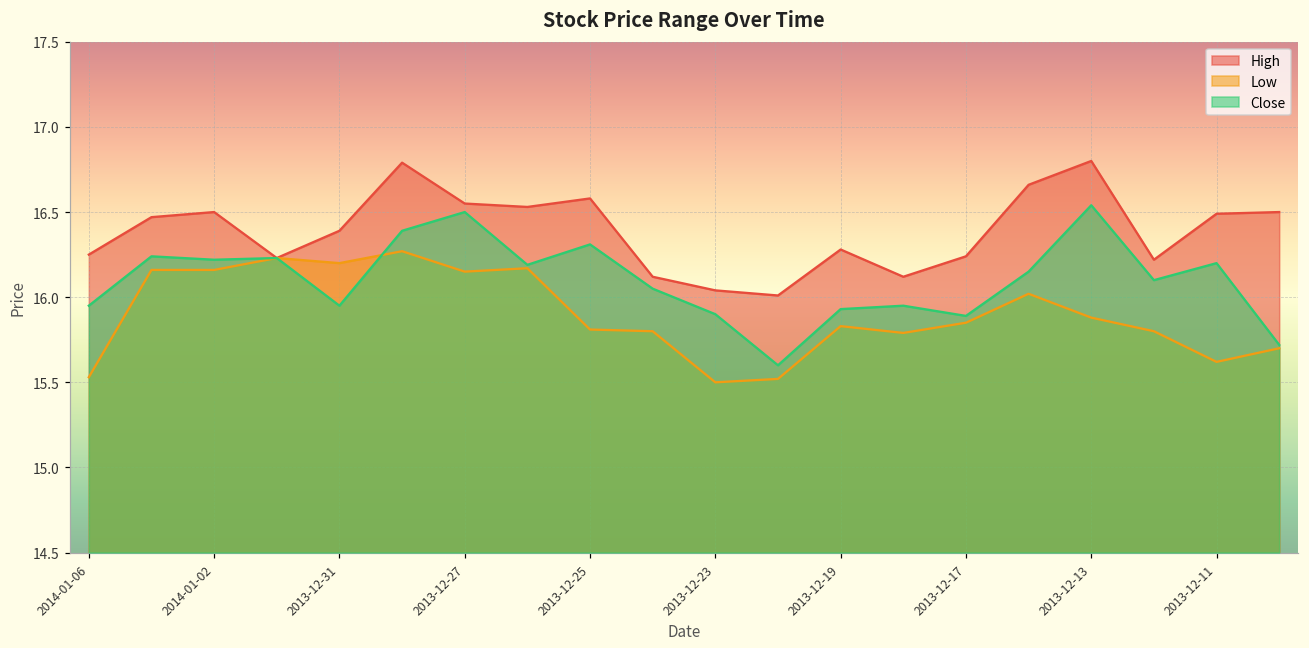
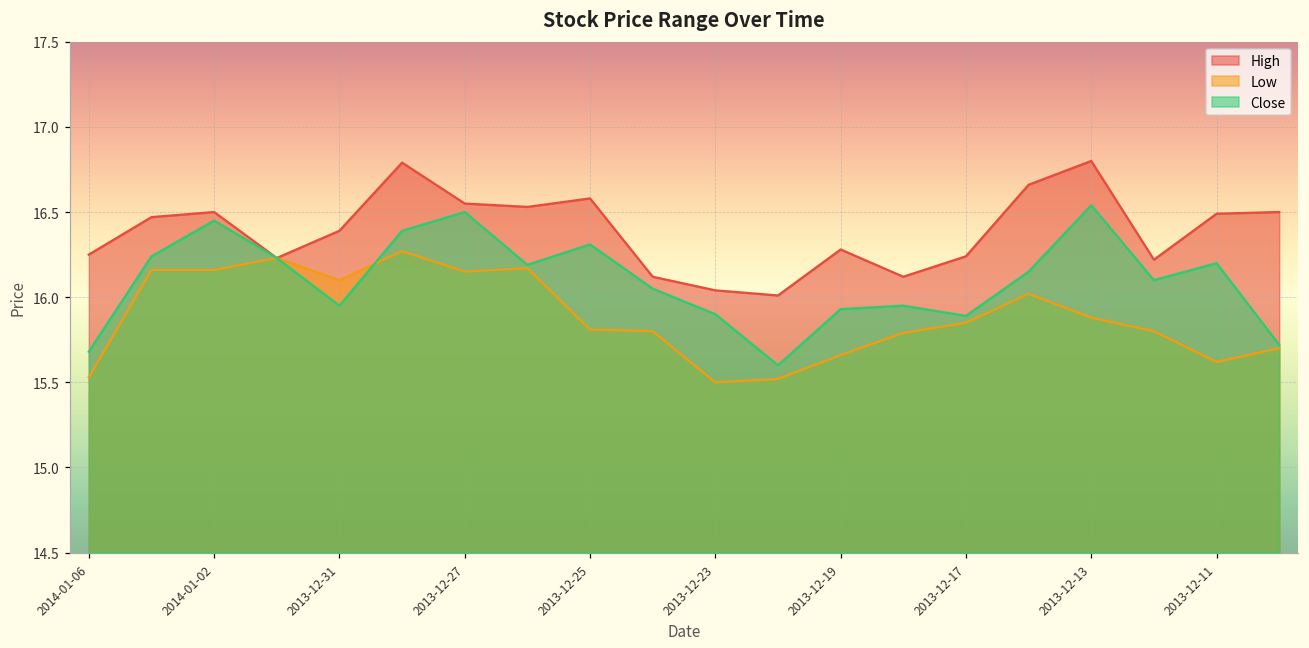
  {
    "High": {
      "2014-01-06": 16.25,
      "2014-01-02": 16.50,
      "2013-12-31": 16.39,
      "2013-12-27": 16.55,
      "2013-12-25": 16.58,
      "2013-12-23": 16.04,
      "2013-12-19": 16.28,
      "2013-12-17": 16.24,
      "2013-12-13": 16.80,
      "2013-12-11": 16.49
    },
    "Low": {
      "2014-01-06": 15.53,
      "2014-01-02": 16.16,
-     "2013-12-31": 16.2,
+     "2013-12-31": 16.1,
      "2013-12-27": 16.15,
      "2013-12-25": 15.81,
      "2013-12-23": 15.50,
-     "2013-12-19": 15.83,
+     "2013-12-19": 15.66,
      "2013-12-17": 15.85,
      "2013-12-13": 15.88,
      "2013-12-11": 15.62
    },
    "Close": {
-     "2014-01-06": 15.95,
-     "2014-01-02": 16.22,
+     "2014-01-06": 15.68,
+     "2014-01-02": 16.45,
      "2013-12-31": 15.95,
      "2013-12-27": 16.50,
      "2013-12-25": 16.31,
      "2013-12-23": 15.90,
      "2013-12-19": 15.93,
      "2013-12-17": 15.89,
      "2013-12-13": 16.54,
      "2013-12-11": 16.20
    }
  }
